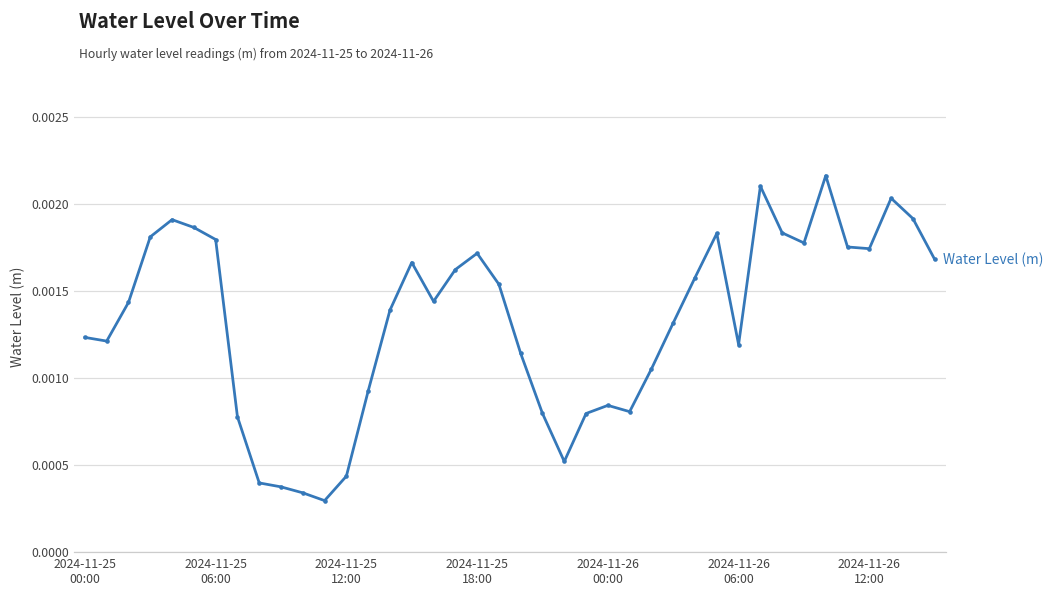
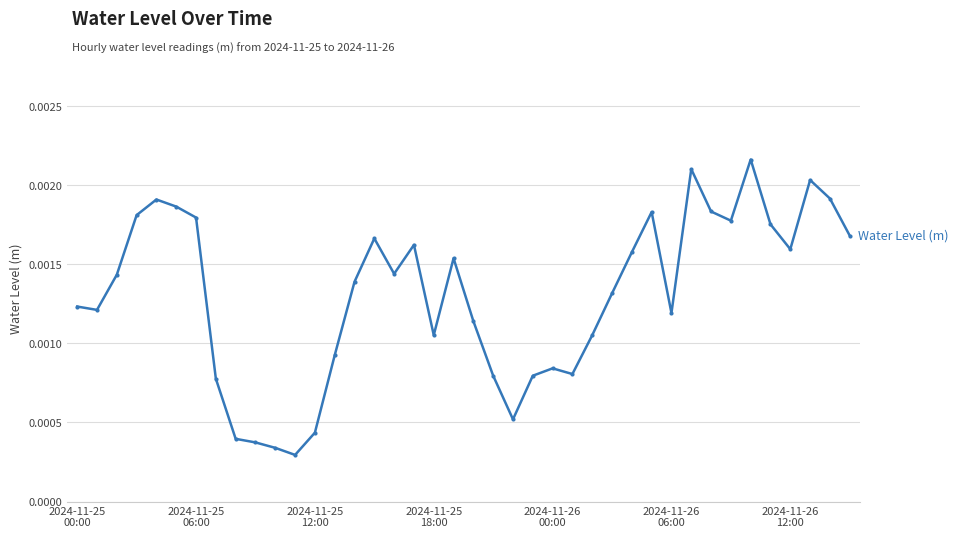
  {
    "2024-11-25 00:00": 0.00123,
    "2024-11-25 06:00": 0.00180,
    "2024-11-25 12:00": 0.00044,
-   "2024-11-25 18:00": 0.00172,
+   "2024-11-25 18:00": 0.00105,
    "2024-11-26 00:00": 0.00084,
    "2024-11-26 06:00": 0.00119,
-   "2024-11-26 12:00": 0.00174
+   "2024-11-26 12:00": 0.00160
  }
